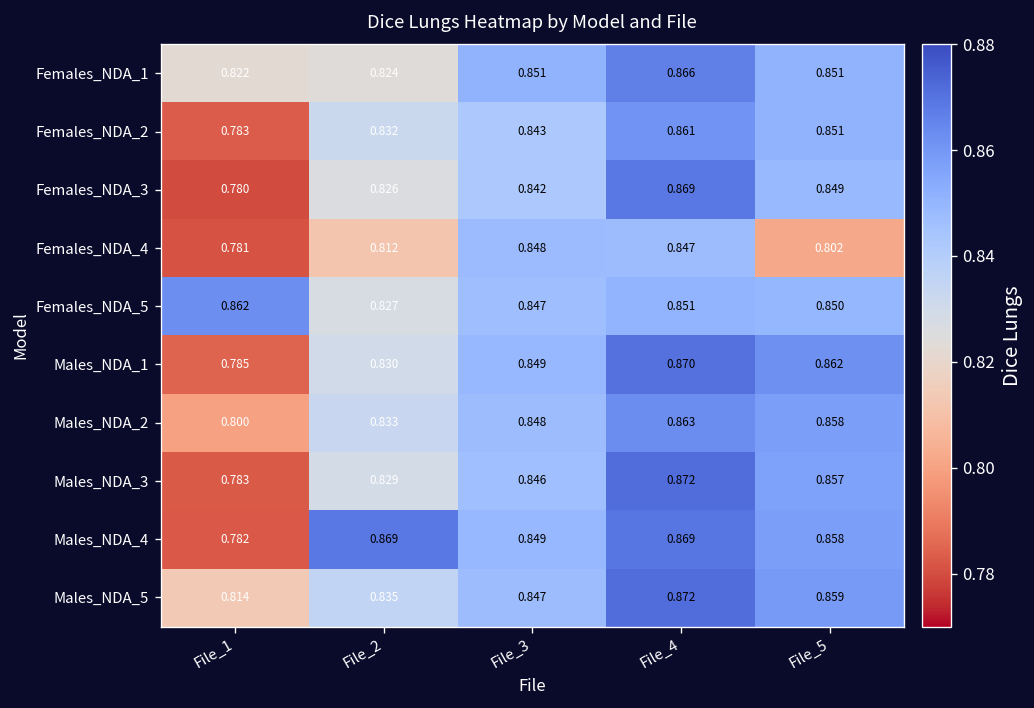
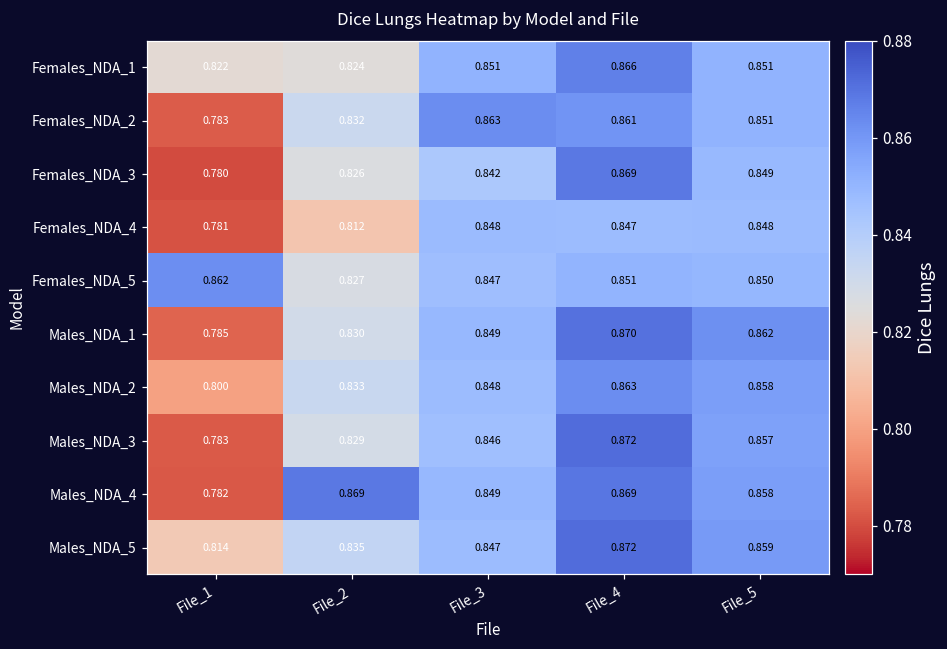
  {
    "Females_NDA_1": {
      "File_3": 0.851,
      "File_4": 0.866,
      "File_5": 0.851
    },
    "Females_NDA_2": {
      "File_1": 0.783,
      "File_2": 0.832,
-     "File_3": 0.843,
+     "File_3": 0.863,
      "File_4": 0.861,
      "File_5": 0.851
    },
    "Females_NDA_3": {
      "File_1": 0.780,
      "File_3": 0.842,
      "File_4": 0.869,
      "File_5": 0.849
    },
    "Females_NDA_4": {
      "File_1": 0.781,
      "File_2": 0.812,
      "File_3": 0.848,
      "File_4": 0.847,
-     "File_5": 0.802
+     "File_5": 0.848
    },
    "Females_NDA_5": {
      "File_1": 0.862,
      "File_3": 0.847,
      "File_4": 0.851,
      "File_5": 0.850
    },
    "Males_NDA_1": {
      "File_1": 0.785,
      "File_3": 0.849,
      "File_4": 0.870,
      "File_5": 0.862
    },
    "Males_NDA_2": {
      "File_1": 0.800,
      "File_2": 0.833,
      "File_3": 0.848,
      "File_4": 0.863,
      "File_5": 0.858
    },
    "Males_NDA_3": {
      "File_1": 0.783,
      "File_3": 0.846,
      "File_4": 0.872,
      "File_5": 0.857
    },
    "Males_NDA_4": {
      "File_1": 0.782,
      "File_2": 0.869,
      "File_3": 0.849,
      "File_4": 0.869,
      "File_5": 0.858
    },
    "Males_NDA_5": {
      "File_1": 0.814,
      "File_2": 0.835,
      "File_3": 0.847,
      "File_4": 0.872,
      "File_5": 0.859
    }
  }
